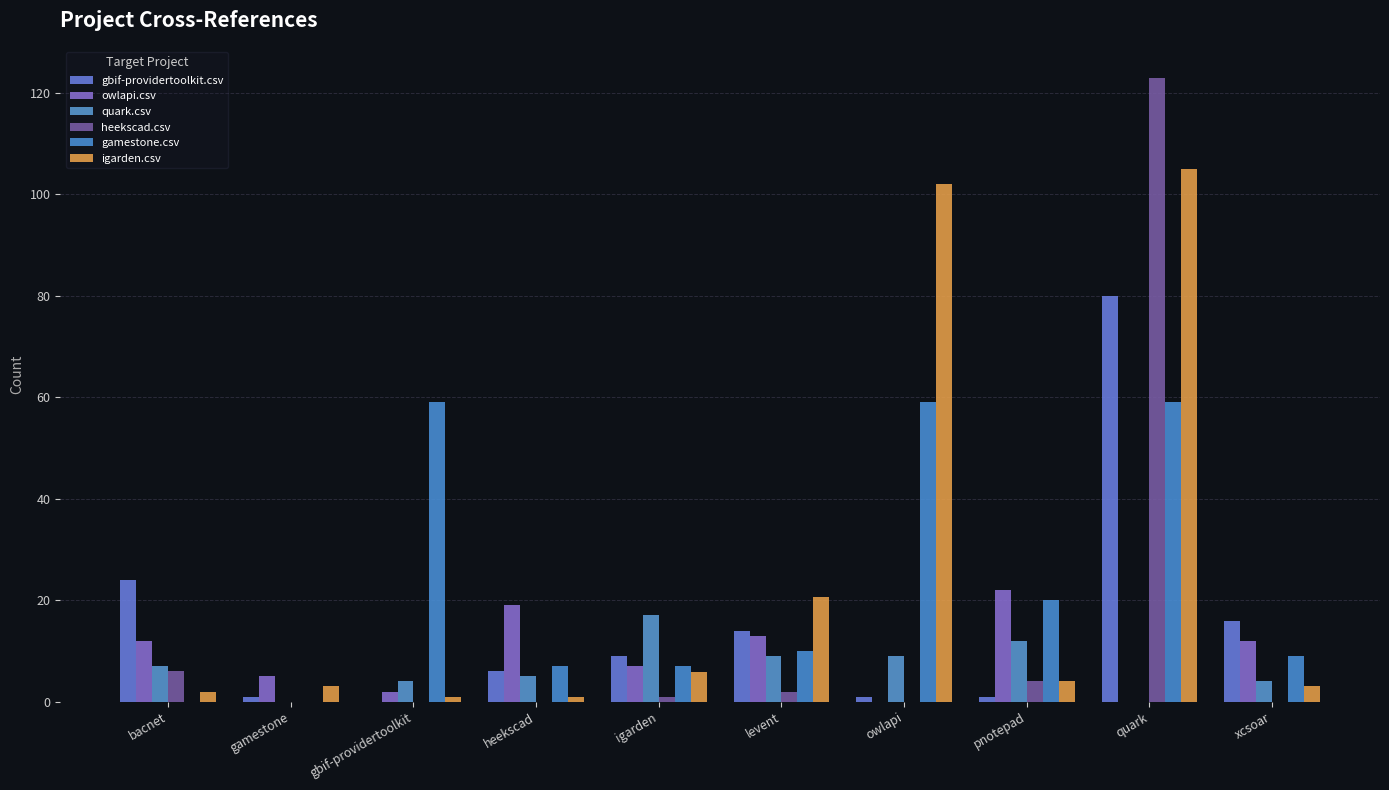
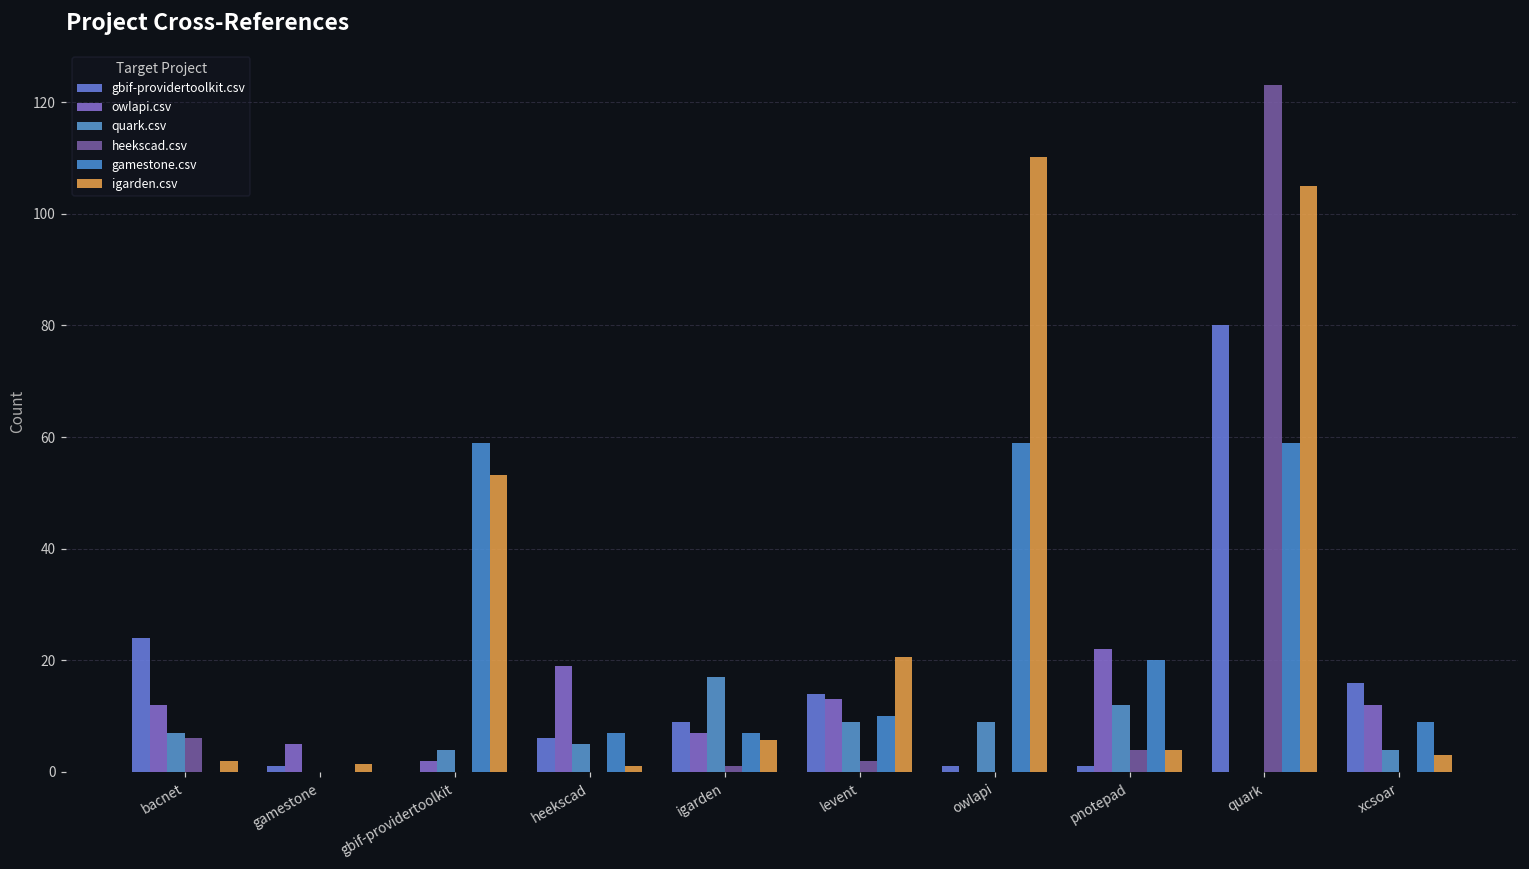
  {
    "igarden.csv": {
      "bacnet": 2,
-     "gamestone": 3,
-     "gbif-providertoolkit": 1,
+     "gamestone": 1,
+     "gbif-providertoolkit": 53,
      "heekscad": 1,
      "igarden": 6,
      "levent": 21,
-     "owlapi": 102,
+     "owlapi": 110,
      "pnotepad": 4,
      "quark": 105,
      "xcsoar": 3
    }
  }
